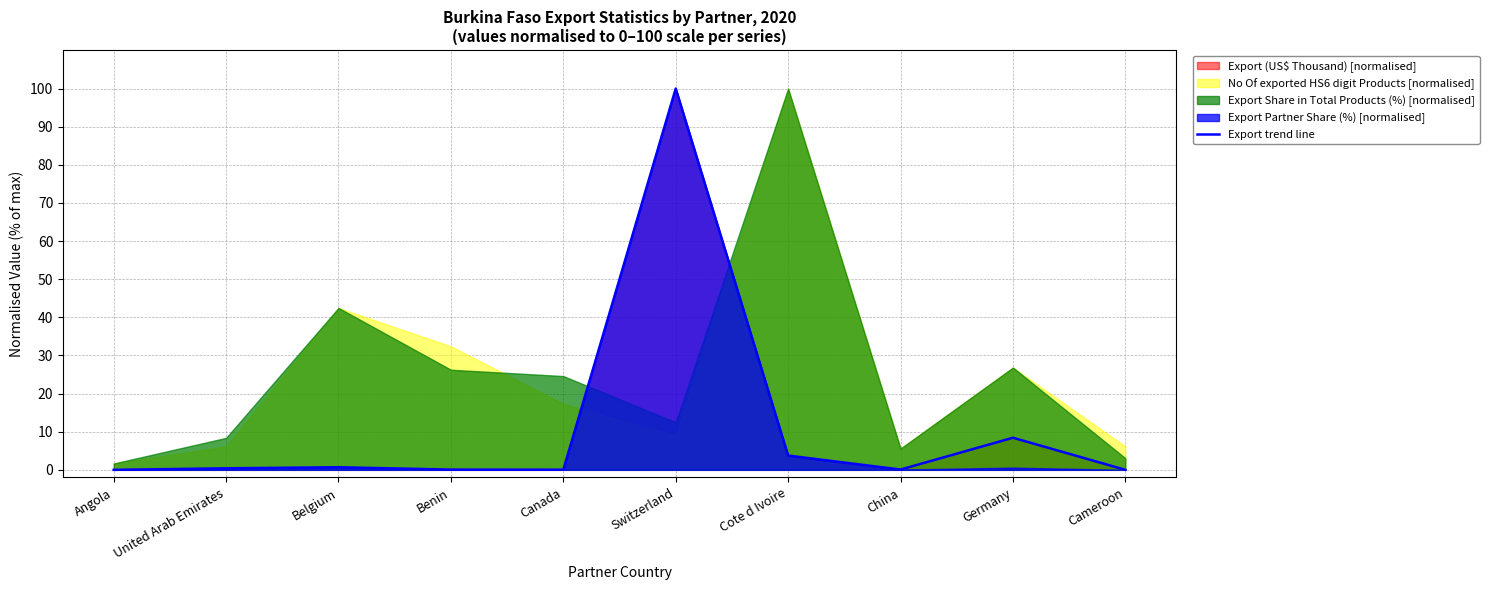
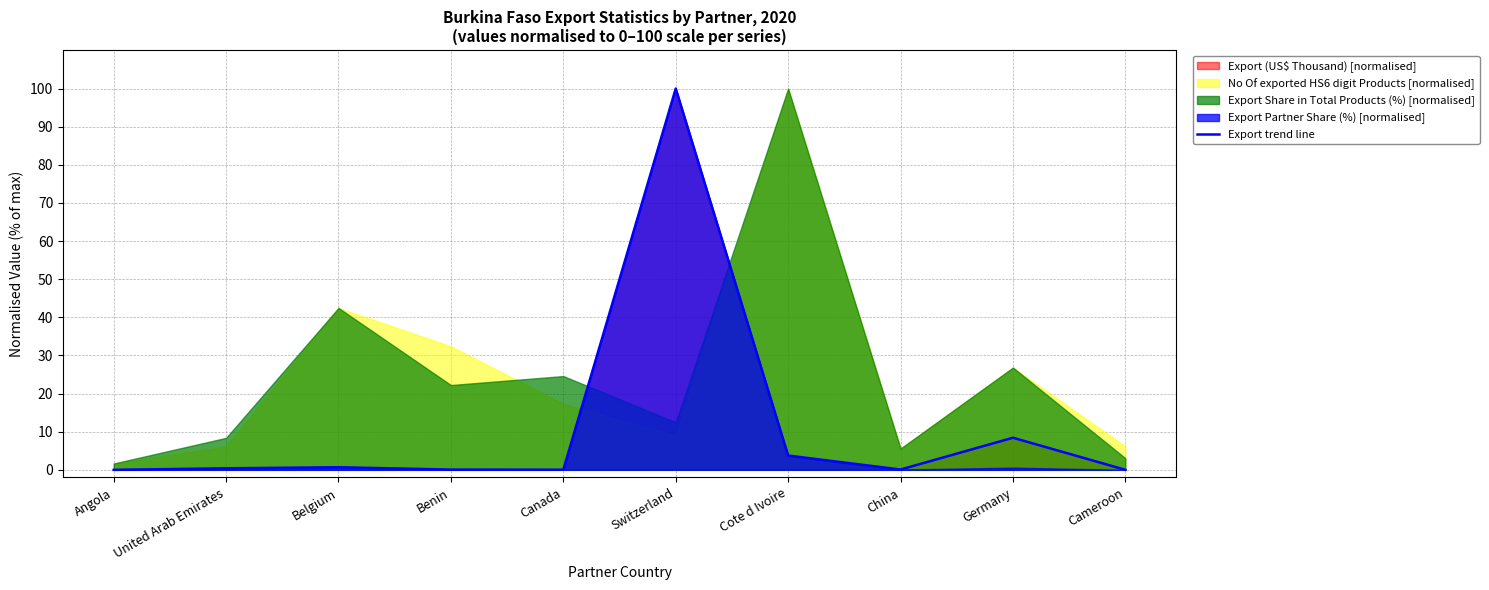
  {
    "Export (US$ Thousand) [normalised]": {
      "Germany": 8
    },
    "No Of exported HS6 digit Products [normalised]": {
      "United Arab Emirates": 6,
      "Benin": 32,
      "Canada": 17,
      "Switzerland": 9,
      "Cameroon": 6
    },
    "Export Share in Total Products (%) [normalised]": {
      "United Arab Emirates": 8,
-     "Benin": 26,
+     "Benin": 22,
      "Canada": 25,
      "Switzerland": 12,
      "Cameroon": 3
    }
  }
